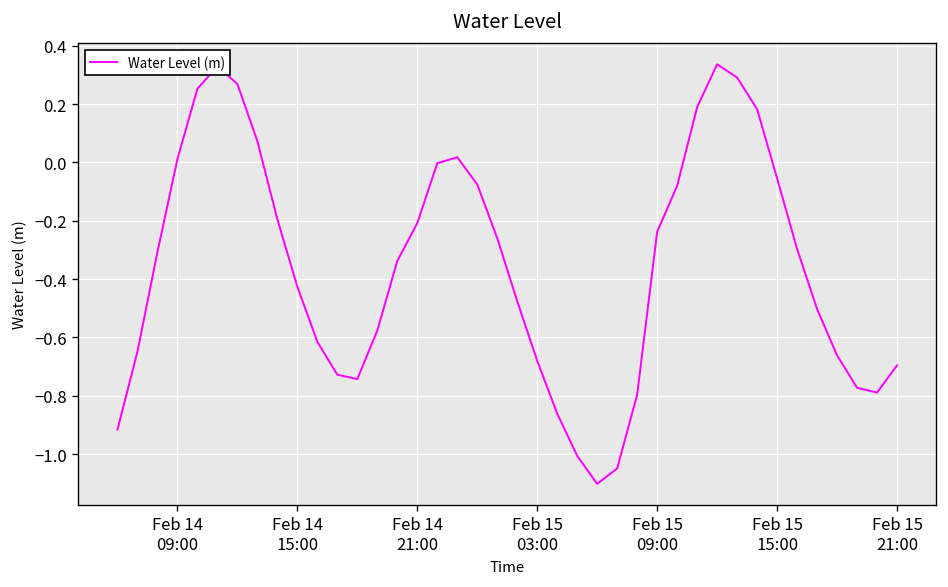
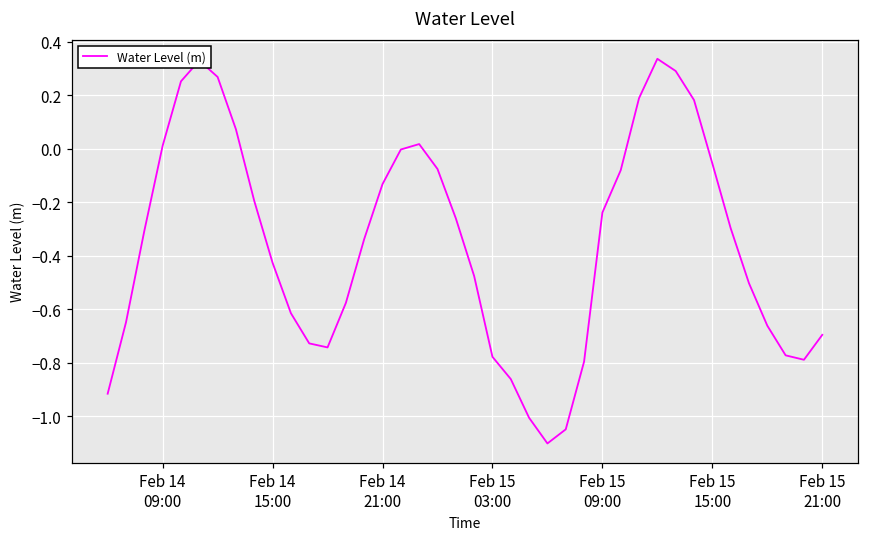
  {
    "Feb 14 09:00": 0.01,
    "Feb 14 15:00": -0.43,
-   "Feb 14 21:00": -0.21,
-   "Feb 15 03:00": -0.68,
+   "Feb 14 21:00": -0.13,
+   "Feb 15 03:00": -0.78,
    "Feb 15 09:00": -0.24,
    "Feb 15 15:00": -0.05,
    "Feb 15 21:00": -0.70
  }
